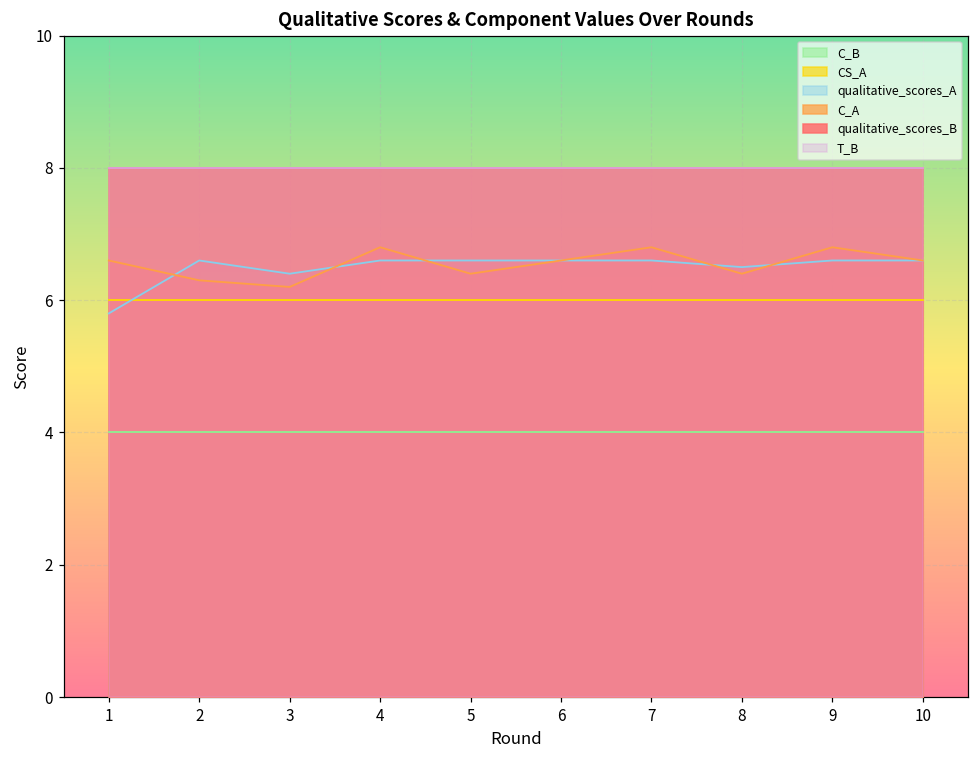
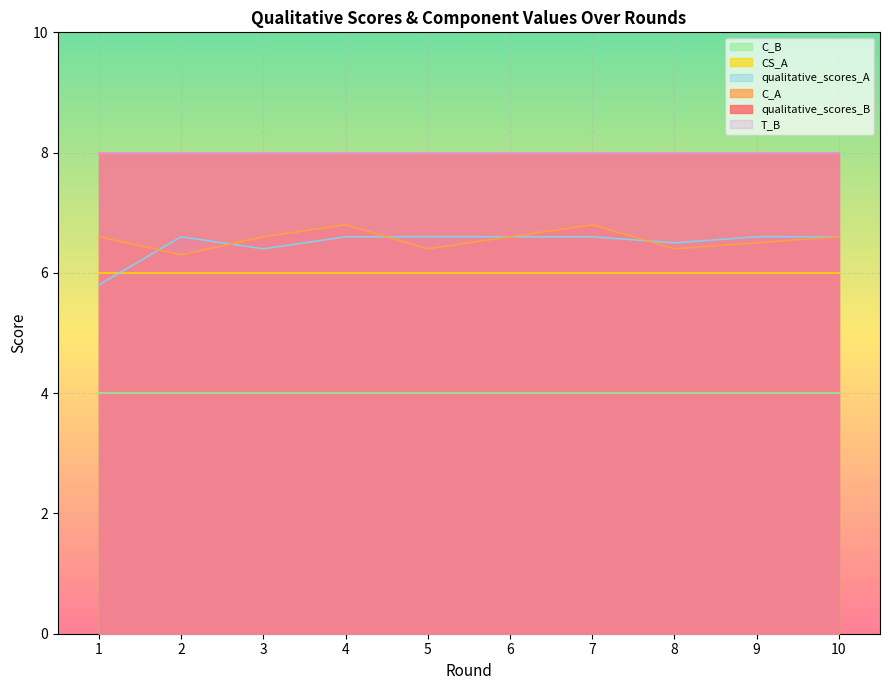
  {
    "C_B": {
      "1": 4.0,
      "2": 4.0,
      "3": 4.0,
      "4": 4.0,
      "5": 4.0,
      "6": 4.0,
      "7": 4.0,
      "8": 4.0,
      "9": 4.0,
      "10": 4.0
    },
    "CS_A": {
      "1": 6.0,
      "2": 6.0,
      "3": 6.0,
      "4": 6.0,
      "5": 6.0,
      "6": 6.0,
      "7": 6.0,
      "8": 6.0,
      "9": 6.0,
      "10": 6.0
    },
    "qualitative_scores_A": {
      "1": 5.8,
      "2": 6.6,
      "3": 6.4,
      "4": 6.6,
      "5": 6.6,
      "7": 6.6,
      "8": 6.5,
      "9": 6.6
    },
    "C_A": {
      "1": 6.6,
      "2": 6.3,
-     "3": 6.2,
+     "3": 6.6,
      "4": 6.8,
      "5": 6.4,
      "7": 6.8,
      "8": 6.4,
-     "9": 6.8
+     "9": 6.5
    },
    "T_B": {
      "1": 8.0,
      "2": 8.0,
      "3": 8.0,
      "4": 8.0,
      "5": 8.0,
      "6": 8.0,
      "7": 8.0,
      "8": 8.0,
      "9": 8.0,
      "10": 8.0
    }
  }
